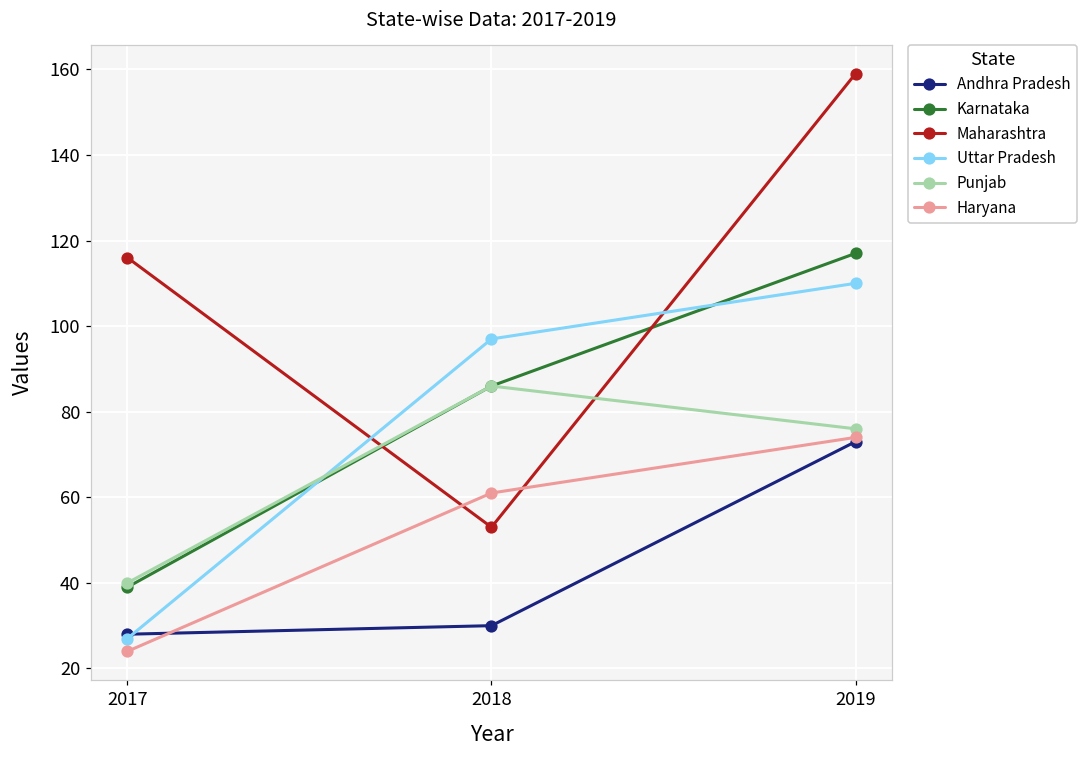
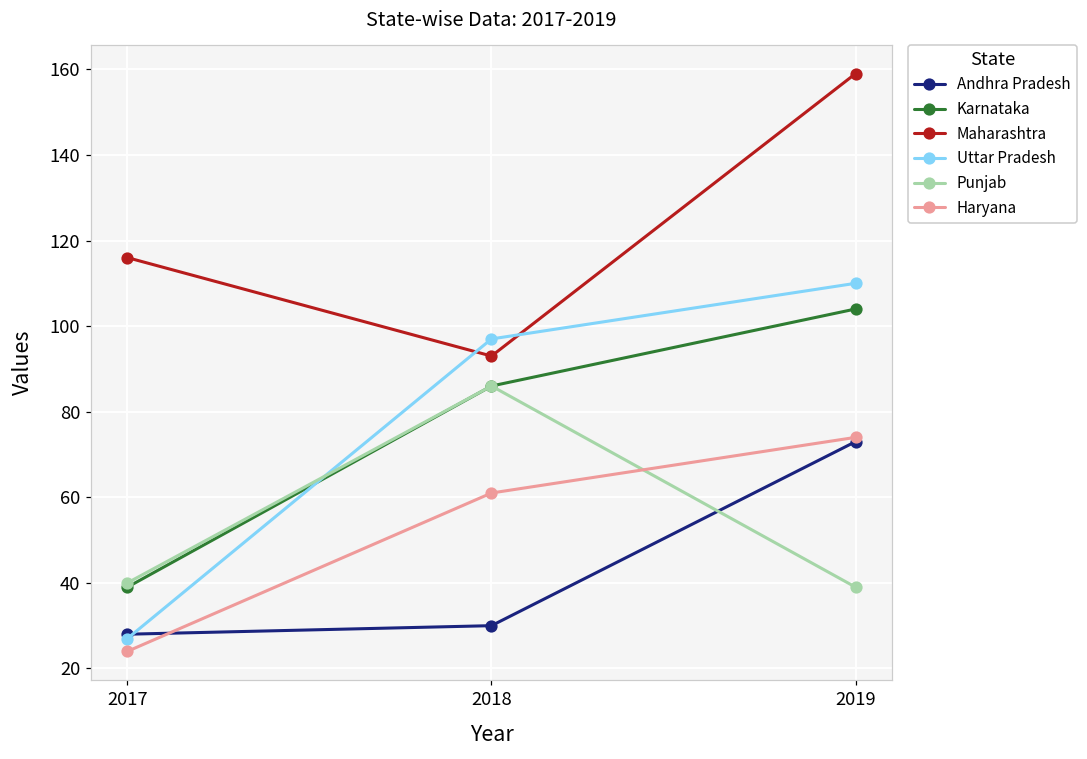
  {
    "Andhra Pradesh": {
      "2017": 28,
      "2018": 30,
      "2019": 73
    },
    "Karnataka": {
      "2017": 39,
-     "2019": 117
+     "2019": 104
    },
    "Maharashtra": {
      "2017": 116,
-     "2018": 53,
+     "2018": 93,
      "2019": 159
    },
    "Uttar Pradesh": {
      "2017": 27,
      "2018": 97,
      "2019": 110
    },
    "Punjab": {
      "2017": 40,
-     "2019": 76
+     "2019": 39
    },
    "Haryana": {
      "2017": 24,
      "2018": 61,
      "2019": 74
    }
  }
